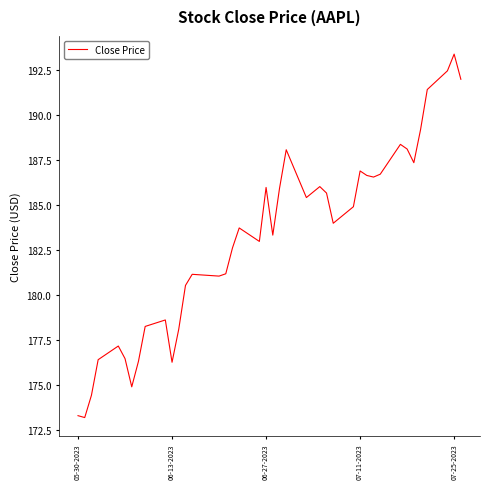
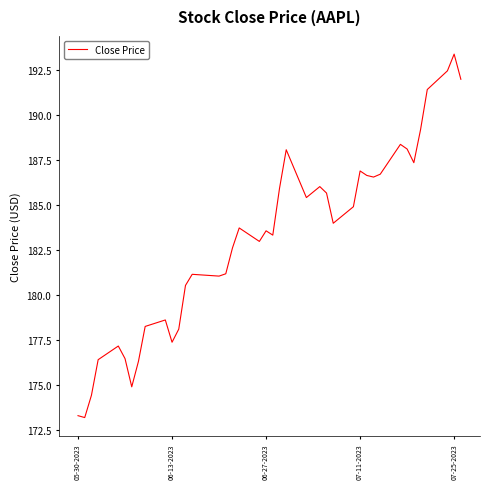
  {
    "05-30-2023": 173.3,
-   "06-13-2023": 176.3,
-   "06-27-2023": 186.0,
+   "06-13-2023": 177.4,
+   "06-27-2023": 183.6,
    "07-11-2023": 186.9,
    "07-25-2023": 193.4
  }
